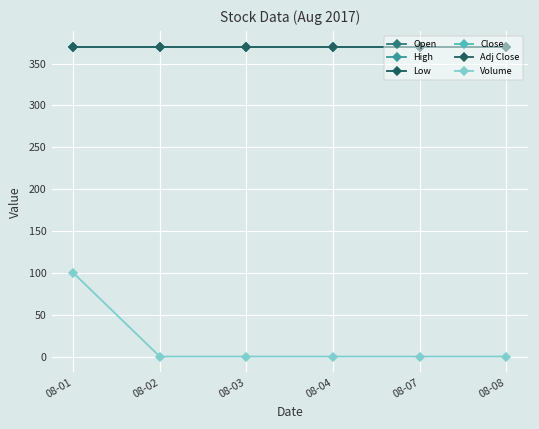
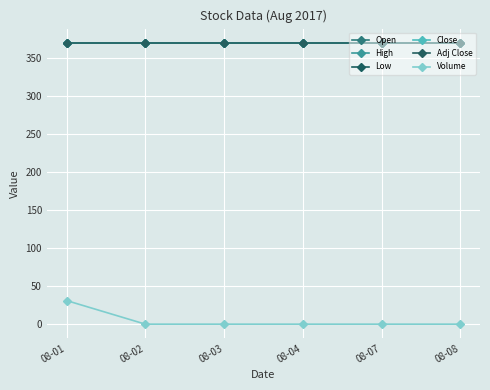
  {
    "Adj Close": {
      "08-01": 370,
      "08-02": 370,
      "08-03": 370,
      "08-04": 370
    },
    "Volume": {
-     "08-01": 100,
+     "08-01": 30,
      "08-02": 0,
      "08-03": 0,
      "08-04": 0,
      "08-07": 0,
      "08-08": 0
    }
  }
